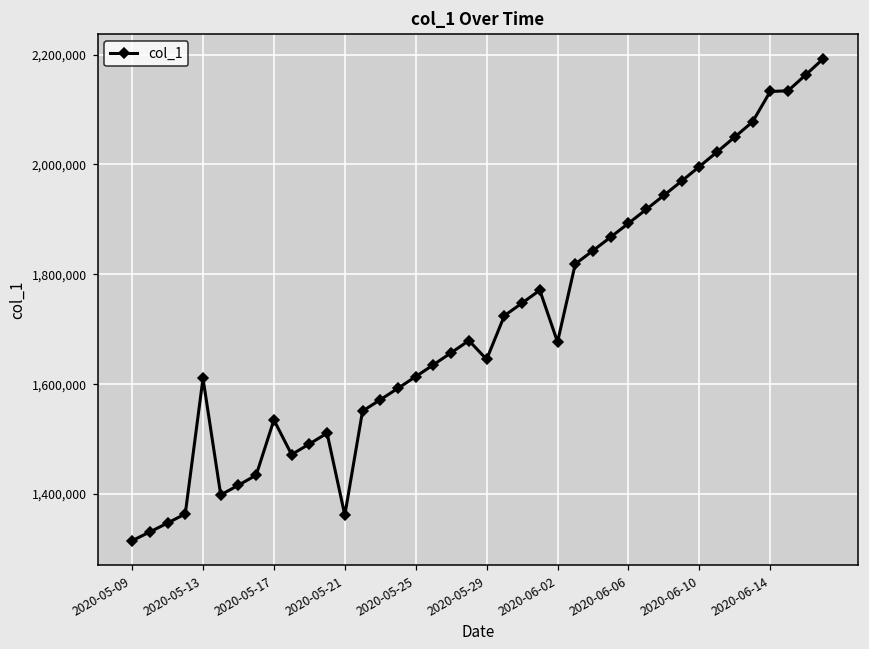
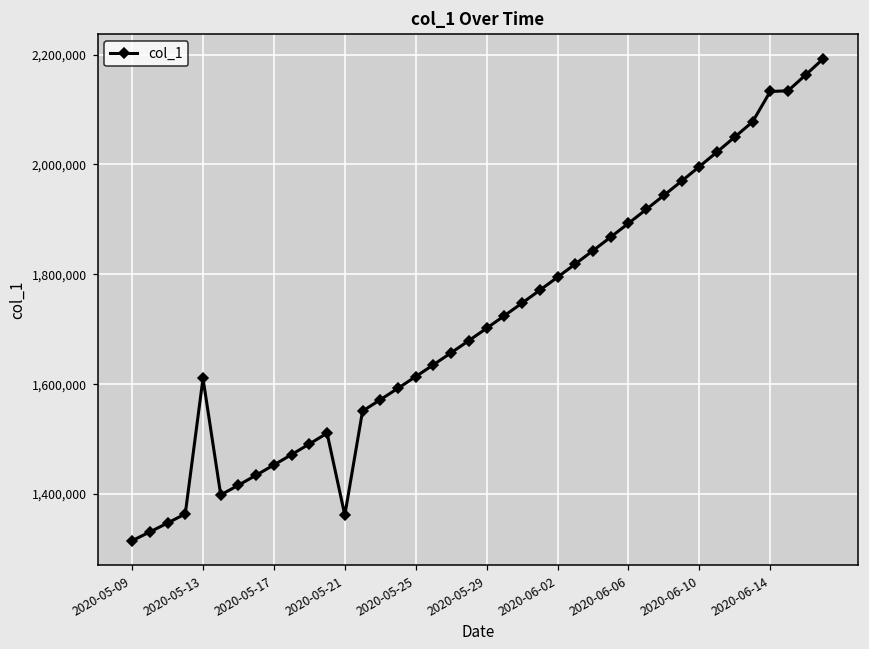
  {
    "2020-05-09": "1,320,000",
    "2020-05-13": "1,610,000",
-   "2020-05-17": "1,530,000",
+   "2020-05-17": "1,450,000",
    "2020-05-21": "1,360,000",
    "2020-05-25": "1,610,000",
-   "2020-05-29": "1,650,000",
-   "2020-06-02": "1,680,000",
+   "2020-05-29": "1,700,000",
+   "2020-06-02": "1,790,000",
    "2020-06-06": "1,890,000",
    "2020-06-10": "2,000,000",
    "2020-06-14": "2,130,000"
  }
